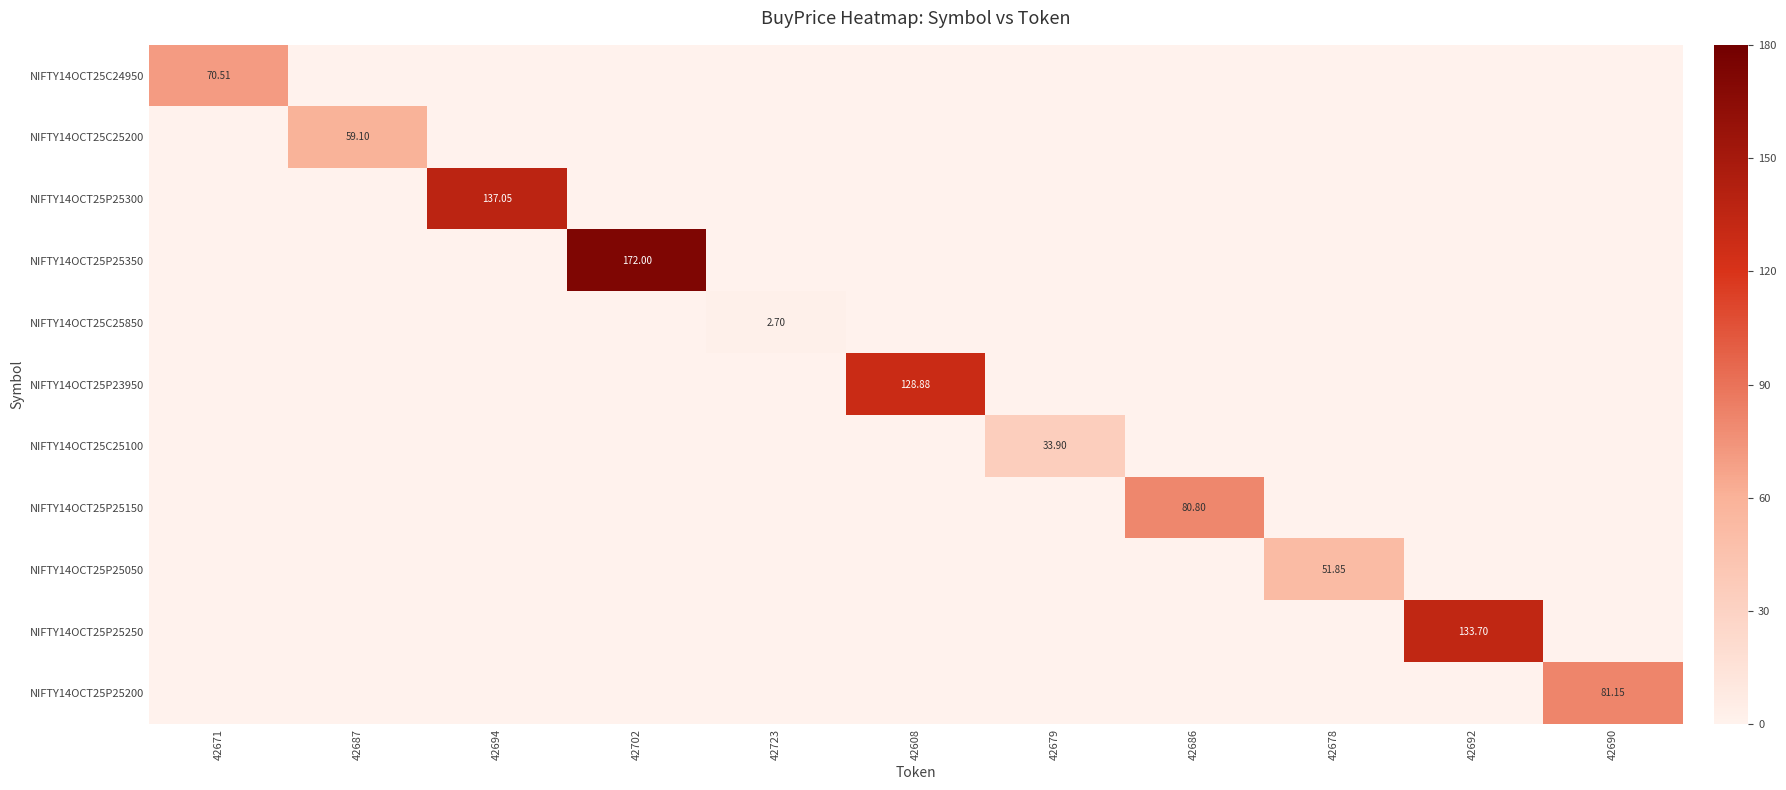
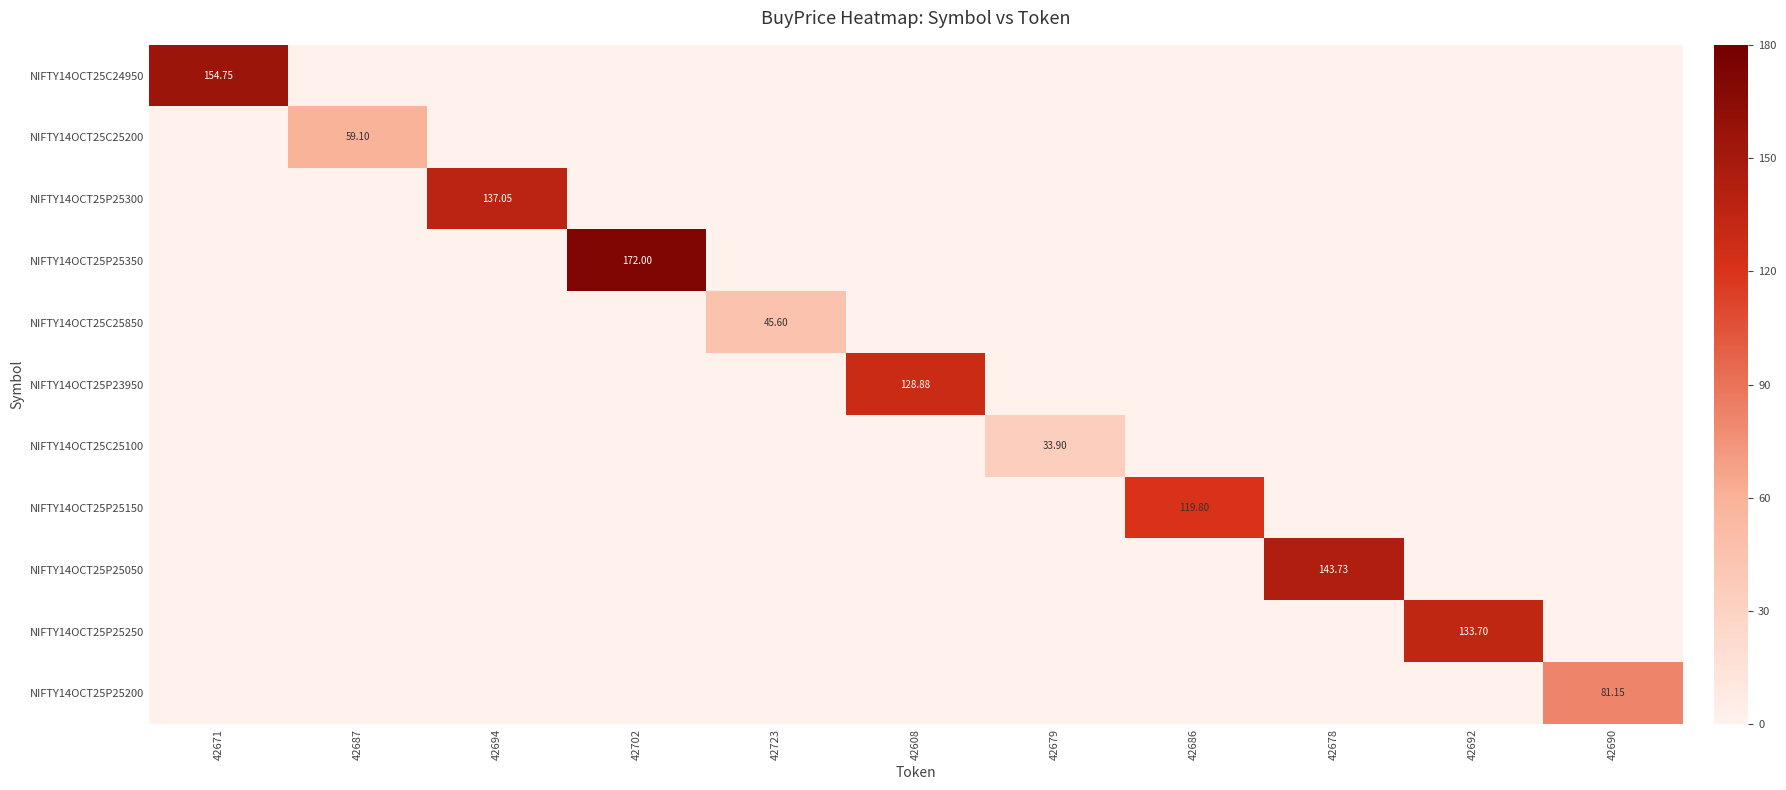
  {
    "NIFTY14OCT25C24950": {
-     "42671": 70.51
+     "42671": 154.75
    },
    "NIFTY14OCT25C25200": {
      "42687": 59.10
    },
    "NIFTY14OCT25P25300": {
      "42694": 137.05
    },
    "NIFTY14OCT25P25350": {
      "42702": 172.00
    },
    "NIFTY14OCT25C25850": {
-     "42723": 2.70
+     "42723": 45.60
    },
    "NIFTY14OCT25P23950": {
      "42608": 128.88
    },
    "NIFTY14OCT25C25100": {
      "42679": 33.90
    },
    "NIFTY14OCT25P25150": {
-     "42686": 80.80
+     "42686": 119.80
    },
    "NIFTY14OCT25P25050": {
-     "42678": 51.85
+     "42678": 143.73
    },
    "NIFTY14OCT25P25250": {
      "42692": 133.70
    },
    "NIFTY14OCT25P25200": {
      "42690": 81.15
    }
  }
